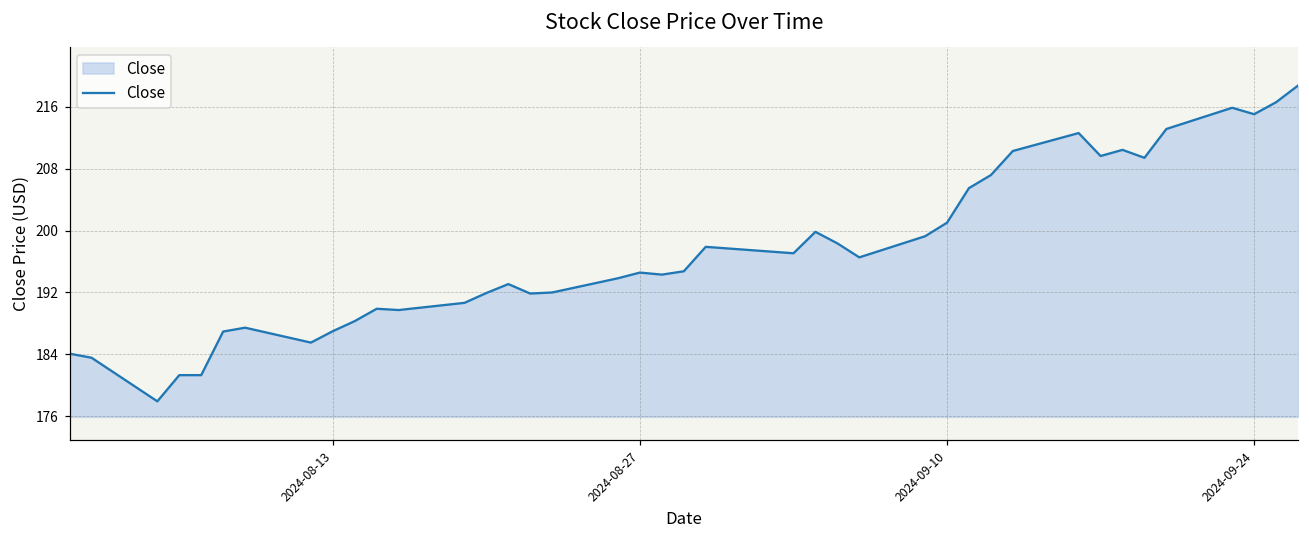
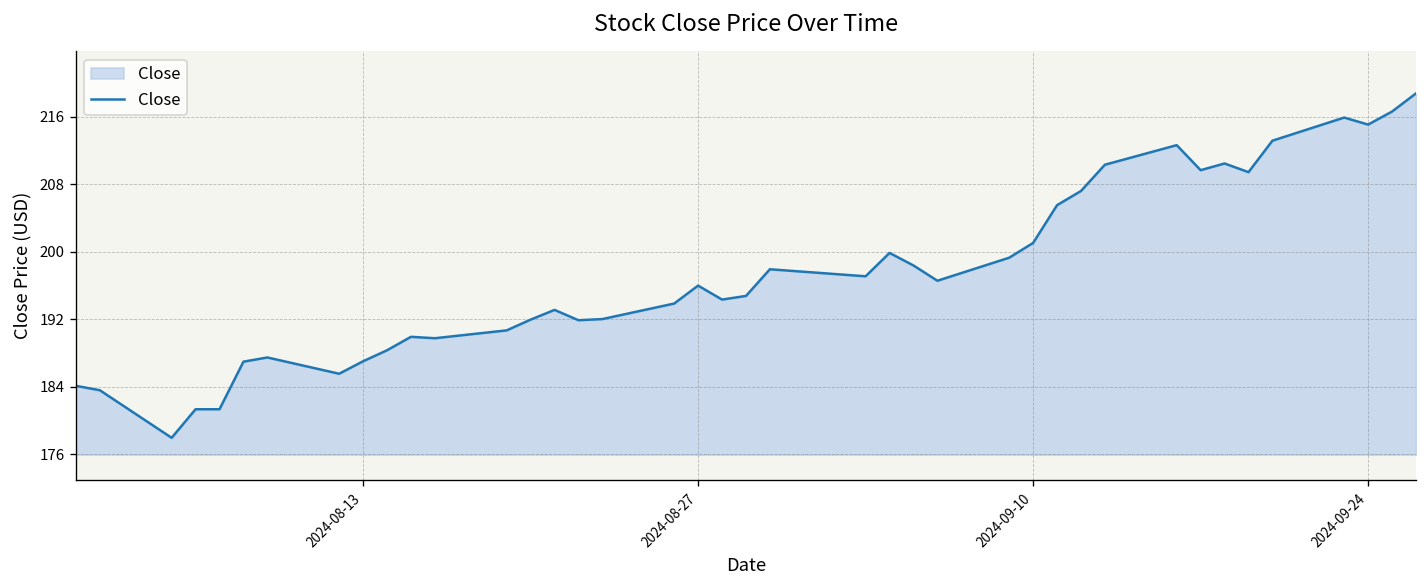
  {
    "2024-08-13": 187,
-   "2024-08-27": 195,
+   "2024-08-27": 196,
    "2024-09-10": 201,
    "2024-09-24": 215
  }
